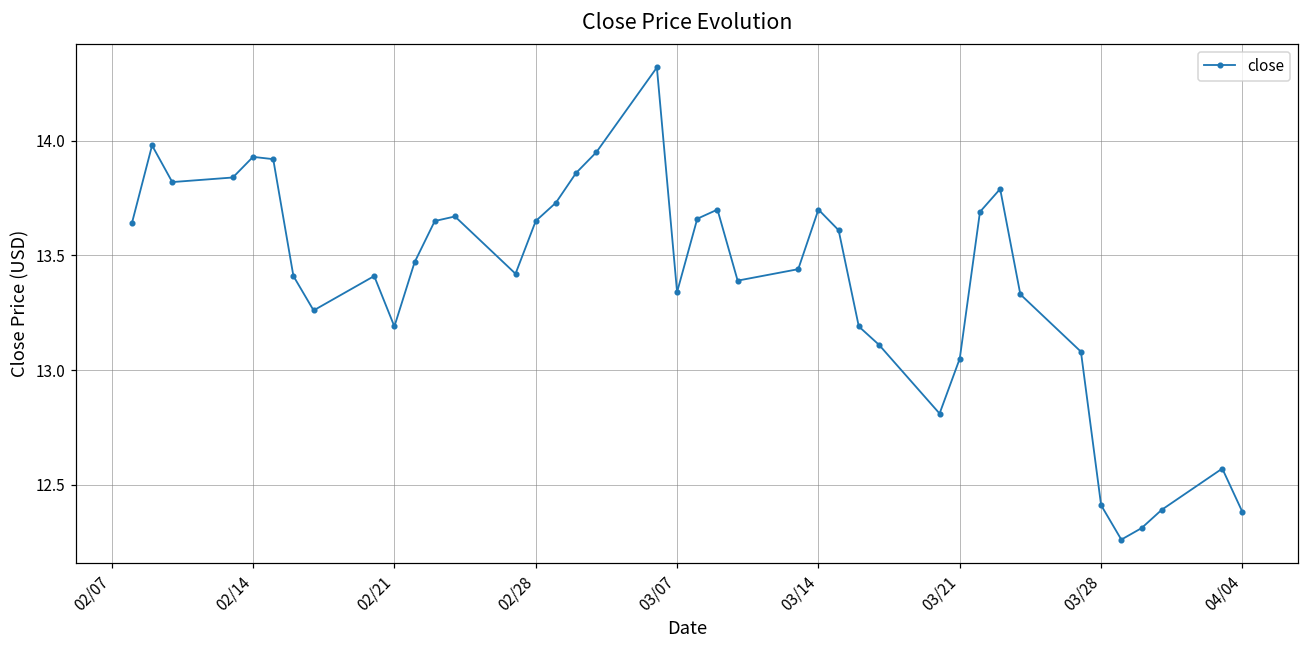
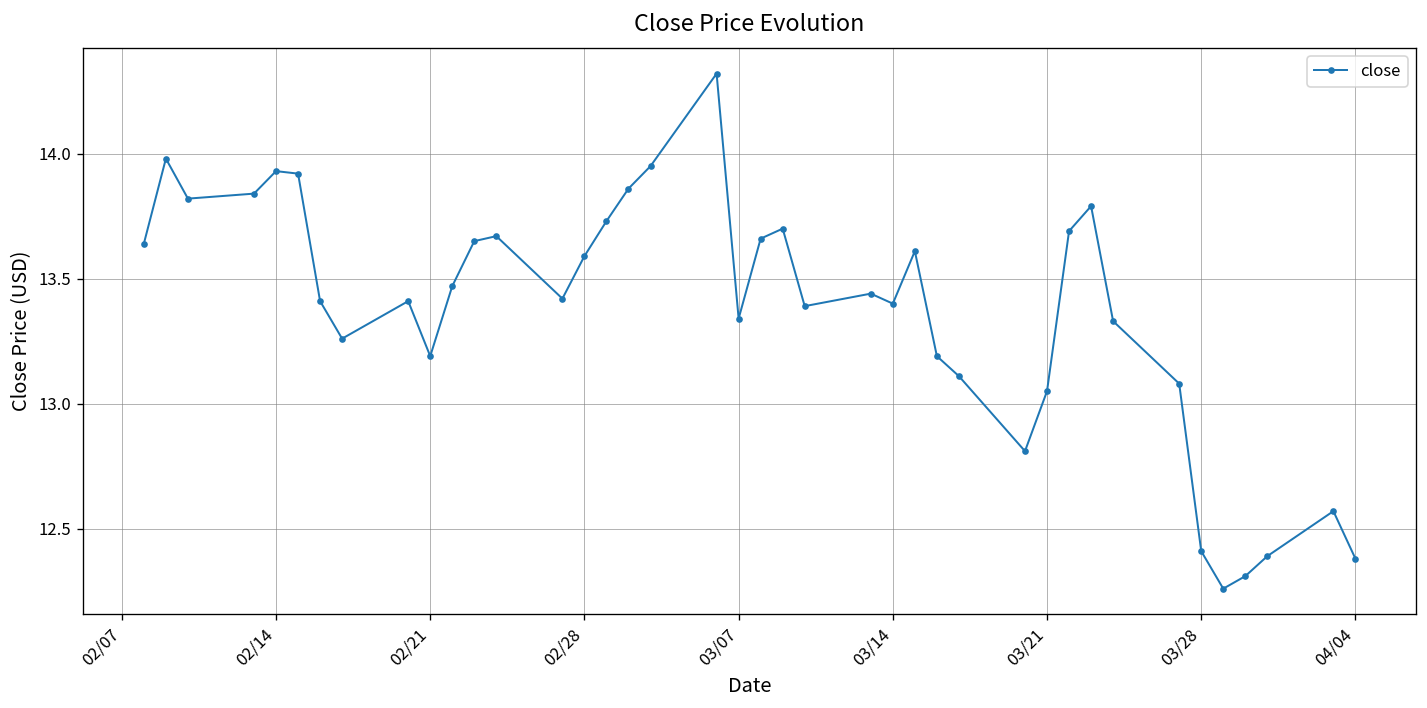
  {
    "02/14": 13.93,
    "02/21": 13.19,
-   "02/28": 13.65,
+   "02/28": 13.59,
    "03/07": 13.34,
-   "03/14": 13.7,
+   "03/14": 13.4,
    "03/21": 13.05,
    "03/28": 12.41,
    "04/04": 12.38
  }
